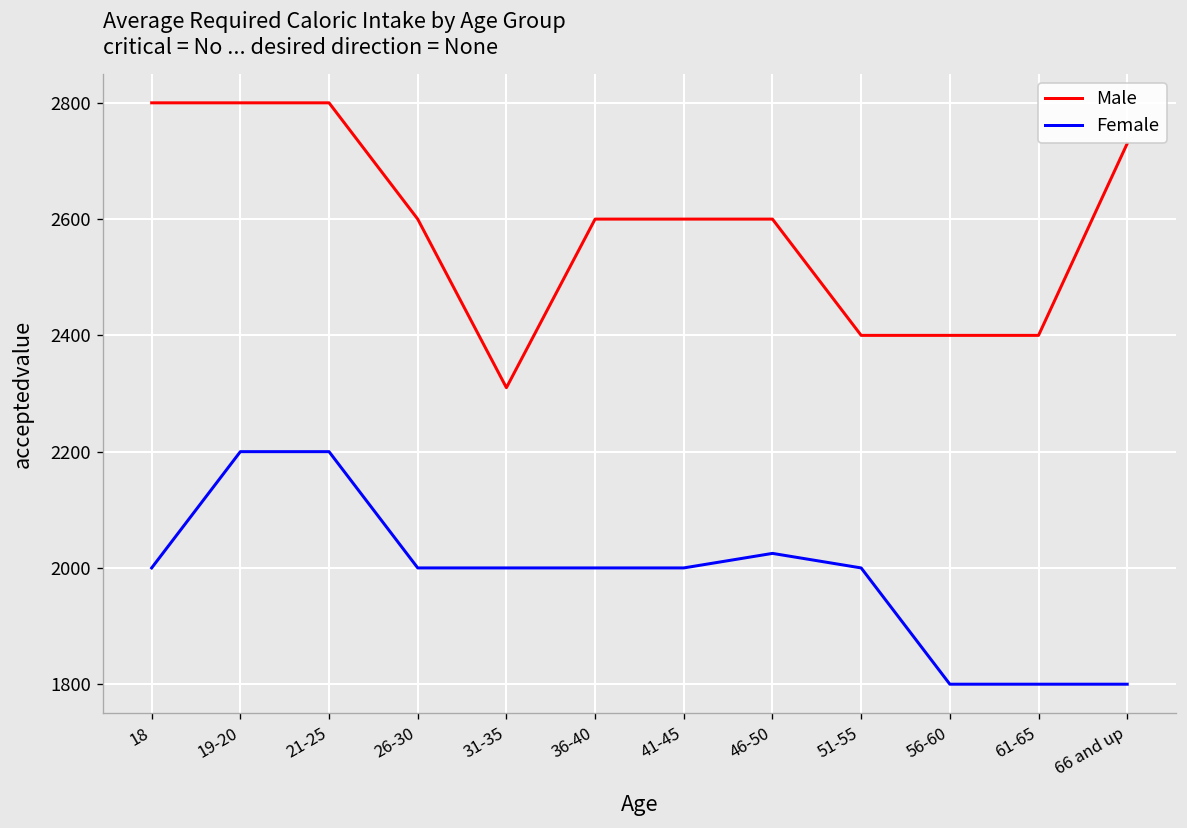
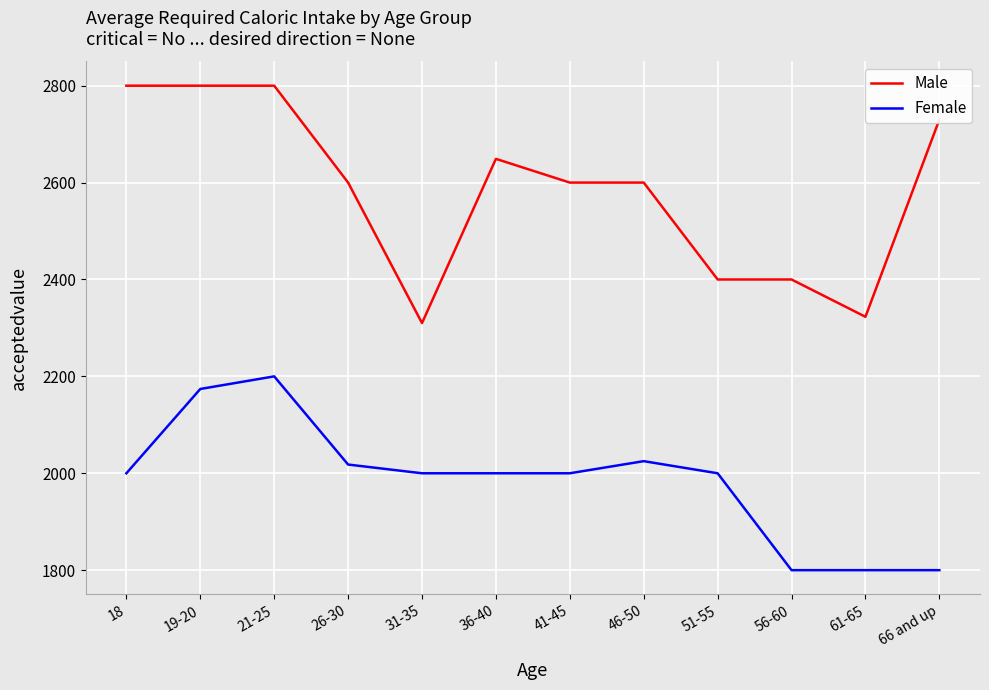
  {
    "Male": {
      "18": 2800,
      "19-20": 2800,
      "21-25": 2800,
      "26-30": 2600,
      "31-35": 2310,
-     "36-40": 2600,
+     "36-40": 2650,
      "41-45": 2600,
      "46-50": 2600,
      "51-55": 2400,
      "56-60": 2400,
-     "61-65": 2400
+     "61-65": 2320
    },
    "Female": {
      "18": 2000,
-     "19-20": 2200,
+     "19-20": 2170,
      "21-25": 2200,
-     "26-30": 2000,
+     "26-30": 2020,
      "31-35": 2000,
      "36-40": 2000,
      "41-45": 2000,
      "46-50": 2030,
      "51-55": 2000,
      "56-60": 1800,
      "61-65": 1800,
      "66 and up": 1800
    }
  }
